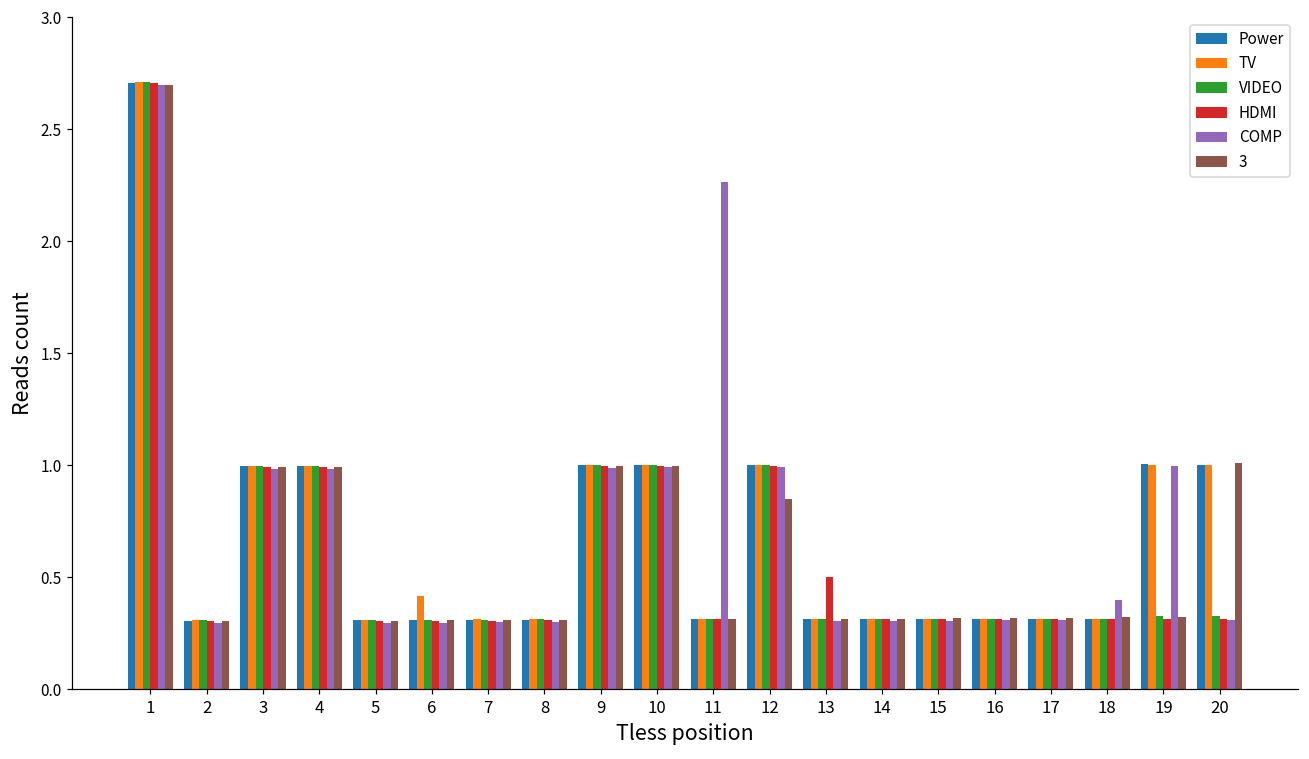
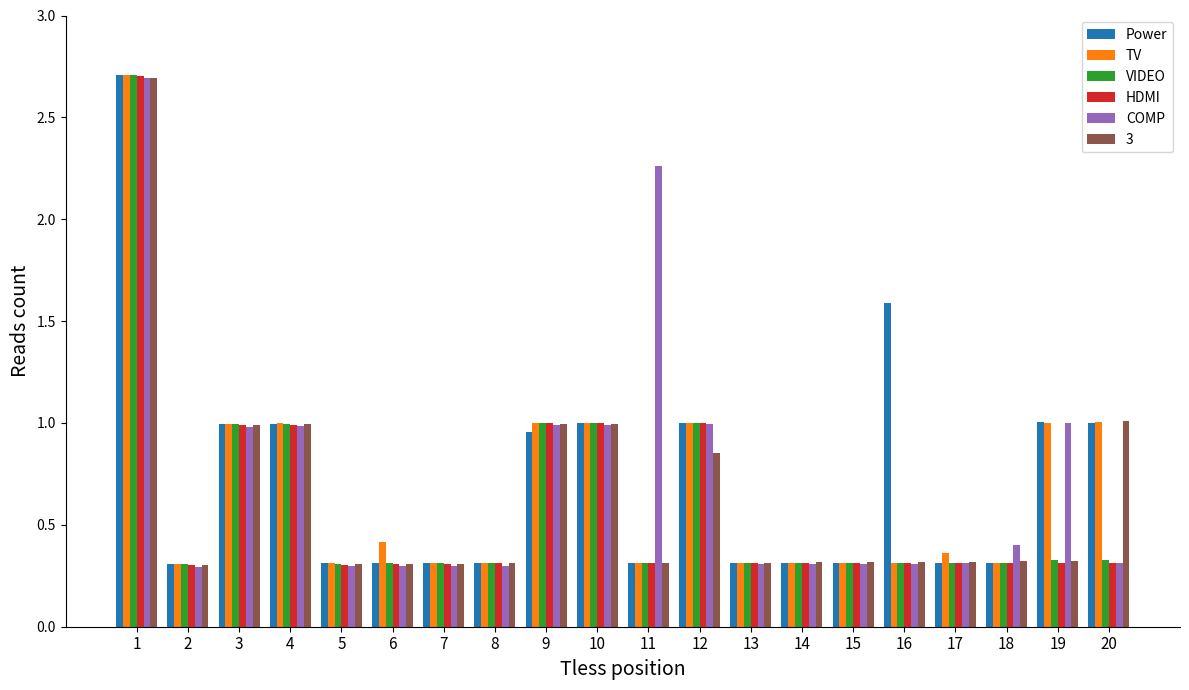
  {
    "Power": {
      "1": 2.71,
      "2": 0.31,
      "3": 1.00,
      "4": 1.00,
      "5": 0.31,
      "6": 0.31,
      "7": 0.31,
      "8": 0.31,
-     "9": 1.00,
+     "9": 0.96,
      "10": 1.00,
      "11": 0.31,
      "12": 1.00,
      "13": 0.31,
      "14": 0.31,
      "15": 0.31,
-     "16": 0.31,
+     "16": 1.59,
      "17": 0.31,
      "18": 0.31,
      "19": 1.00,
      "20": 1.00
    },
    "TV": {
      "1": 2.71,
      "2": 0.31,
      "3": 1.00,
      "4": 1.00,
      "5": 0.31,
      "6": 0.42,
      "7": 0.31,
      "8": 0.31,
      "9": 1.00,
      "10": 1.00,
      "11": 0.31,
      "12": 1.00,
      "13": 0.31,
      "14": 0.31,
      "15": 0.31,
      "16": 0.31,
-     "17": 0.31,
+     "17": 0.36,
      "18": 0.31,
      "19": 1.00,
      "20": 1.00
    },
    "VIDEO": {
      "1": 2.71,
      "2": 0.31,
      "3": 1.00,
      "4": 1.00,
      "5": 0.31,
      "6": 0.31,
      "7": 0.31,
      "8": 0.31,
      "9": 1.00,
      "10": 1.00,
      "11": 0.31,
      "12": 1.00,
      "13": 0.31,
      "14": 0.31,
      "15": 0.31,
      "16": 0.31,
      "17": 0.31,
      "18": 0.31,
      "19": 0.33,
      "20": 0.33
    },
    "HDMI": {
      "1": 2.70,
      "2": 0.30,
      "3": 0.99,
      "4": 0.99,
      "5": 0.30,
      "6": 0.31,
      "7": 0.31,
      "8": 0.31,
      "9": 1.00,
      "10": 1.00,
      "11": 0.31,
      "12": 1.00,
-     "13": 0.50,
+     "13": 0.31,
      "14": 0.31,
      "15": 0.31,
      "16": 0.31,
      "17": 0.31,
      "18": 0.31,
      "19": 0.31,
      "20": 0.31
    },
    "COMP": {
      "1": 2.69,
      "2": 0.29,
      "3": 0.98,
      "4": 0.98,
      "5": 0.30,
      "6": 0.30,
      "7": 0.30,
      "8": 0.30,
      "9": 0.99,
      "10": 0.99,
      "11": 2.26,
      "12": 0.99,
      "13": 0.31,
      "14": 0.31,
      "15": 0.31,
      "16": 0.31,
      "17": 0.31,
      "18": 0.40,
      "19": 1.00,
      "20": 0.31
    },
    "3": {
      "1": 2.69,
      "2": 0.30,
      "3": 0.99,
      "4": 0.99,
      "5": 0.31,
      "6": 0.31,
      "7": 0.31,
      "8": 0.31,
      "9": 1.00,
      "10": 1.00,
      "11": 0.31,
      "12": 0.85,
      "13": 0.31,
      "14": 0.32,
      "15": 0.32,
      "16": 0.32,
      "17": 0.32,
      "18": 0.32,
      "19": 0.32,
      "20": 1.01
    }
  }
